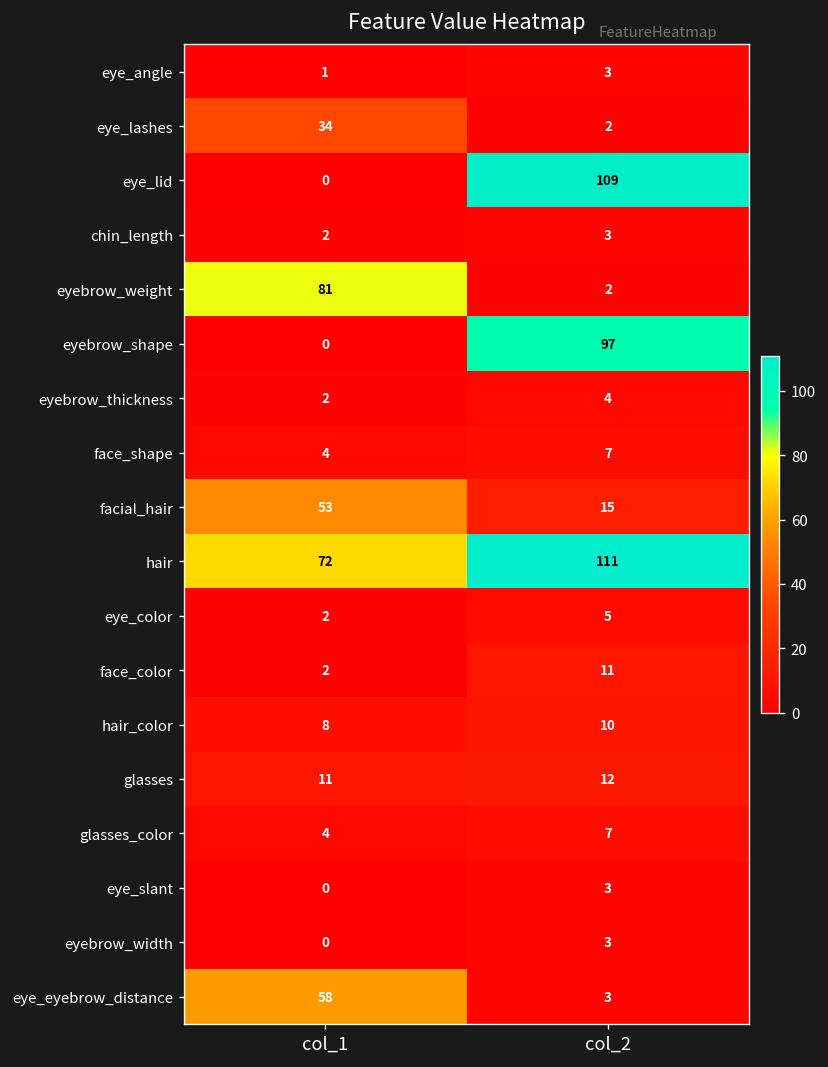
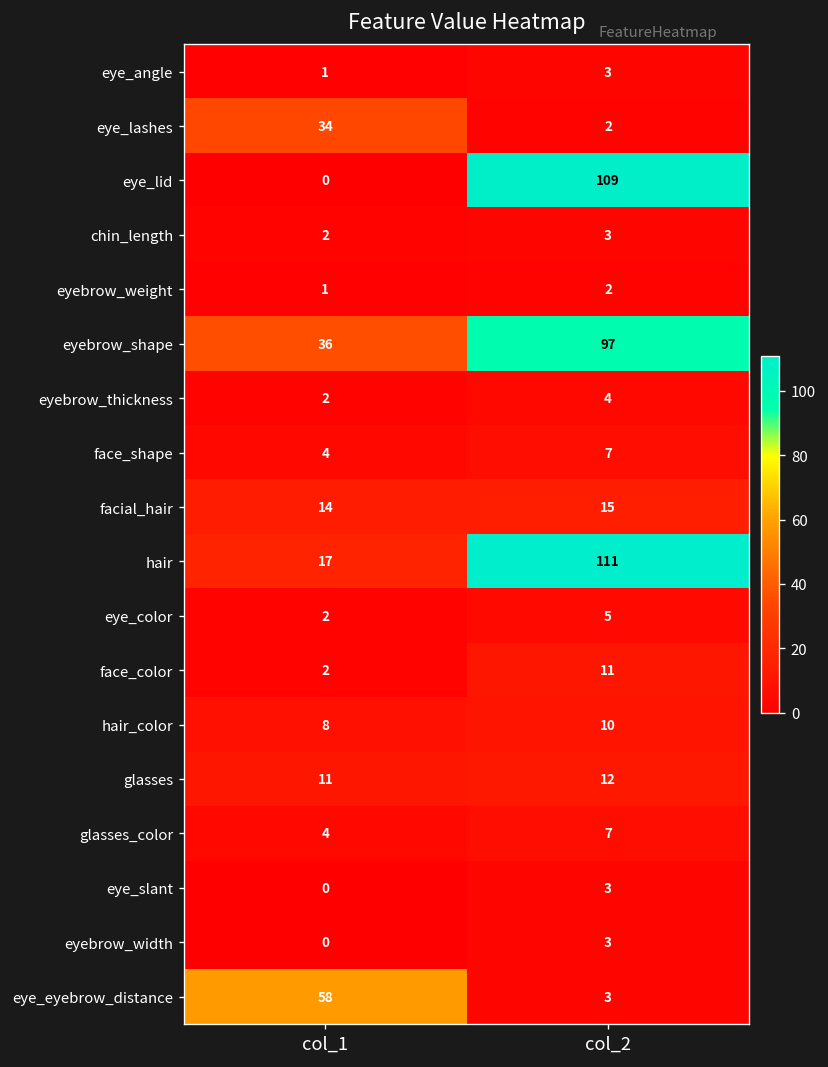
  {
    "eye_angle": {
      "col_1": 1,
      "col_2": 3
    },
    "eye_lashes": {
      "col_1": 34,
      "col_2": 2
    },
    "eye_lid": {
      "col_1": 0,
      "col_2": 109
    },
    "chin_length": {
      "col_1": 2,
      "col_2": 3
    },
    "eyebrow_weight": {
-     "col_1": 81,
+     "col_1": 1,
      "col_2": 2
    },
    "eyebrow_shape": {
-     "col_1": 0,
+     "col_1": 36,
      "col_2": 97
    },
    "eyebrow_thickness": {
      "col_1": 2,
      "col_2": 4
    },
    "face_shape": {
      "col_1": 4,
      "col_2": 7
    },
    "facial_hair": {
-     "col_1": 53,
+     "col_1": 14,
      "col_2": 15
    },
    "hair": {
-     "col_1": 72,
+     "col_1": 17,
      "col_2": 111
    },
    "eye_color": {
      "col_1": 2,
      "col_2": 5
    },
    "face_color": {
      "col_1": 2,
      "col_2": 11
    },
    "hair_color": {
      "col_1": 8,
      "col_2": 10
    },
    "glasses": {
      "col_1": 11,
      "col_2": 12
    },
    "glasses_color": {
      "col_1": 4,
      "col_2": 7
    },
    "eye_slant": {
      "col_1": 0,
      "col_2": 3
    },
    "eyebrow_width": {
      "col_1": 0,
      "col_2": 3
    },
    "eye_eyebrow_distance": {
      "col_1": 58,
      "col_2": 3
    }
  }
